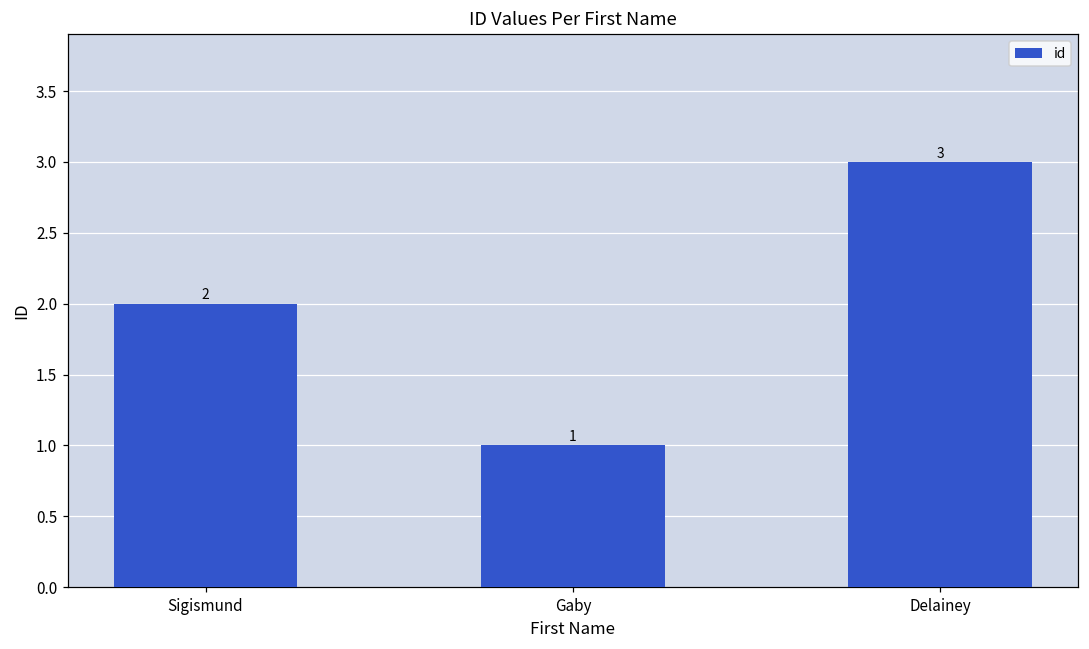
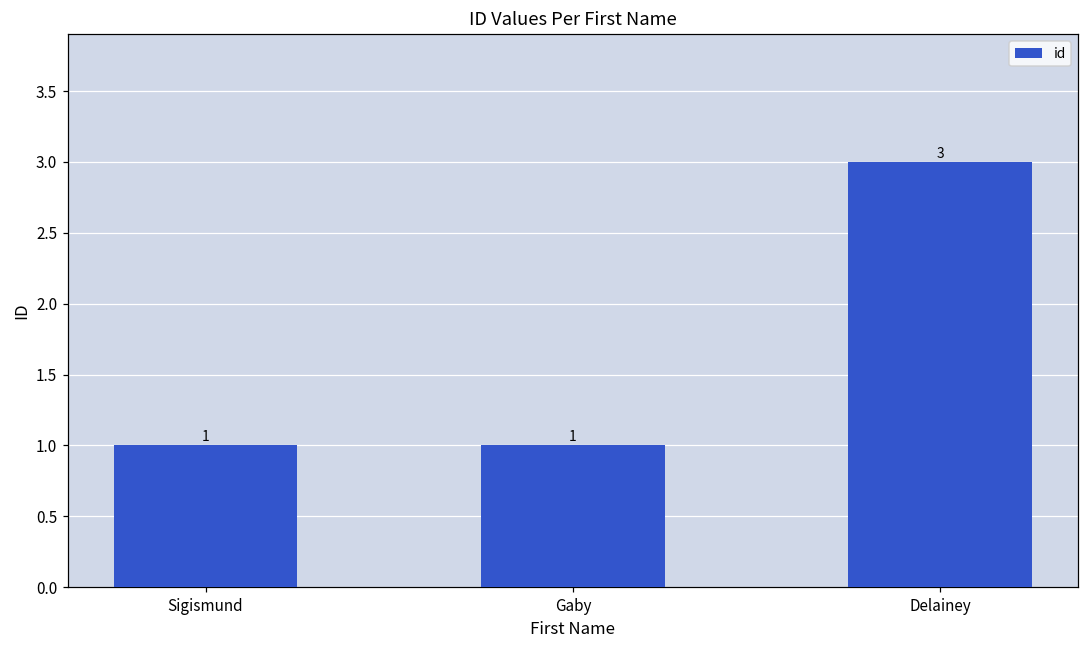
  {
-   "Sigismund": 2,
+   "Sigismund": 1,
    "Gaby": 1,
    "Delainey": 3
  }
